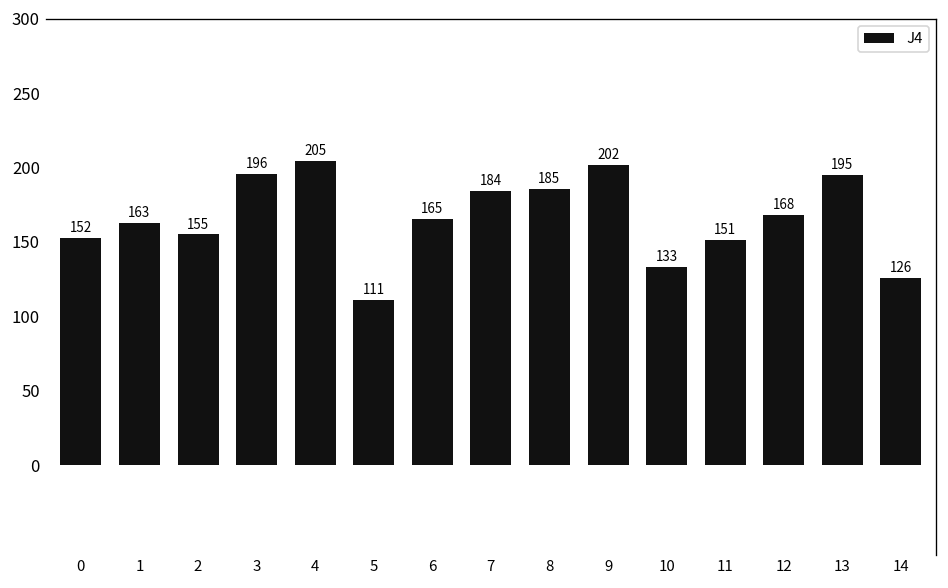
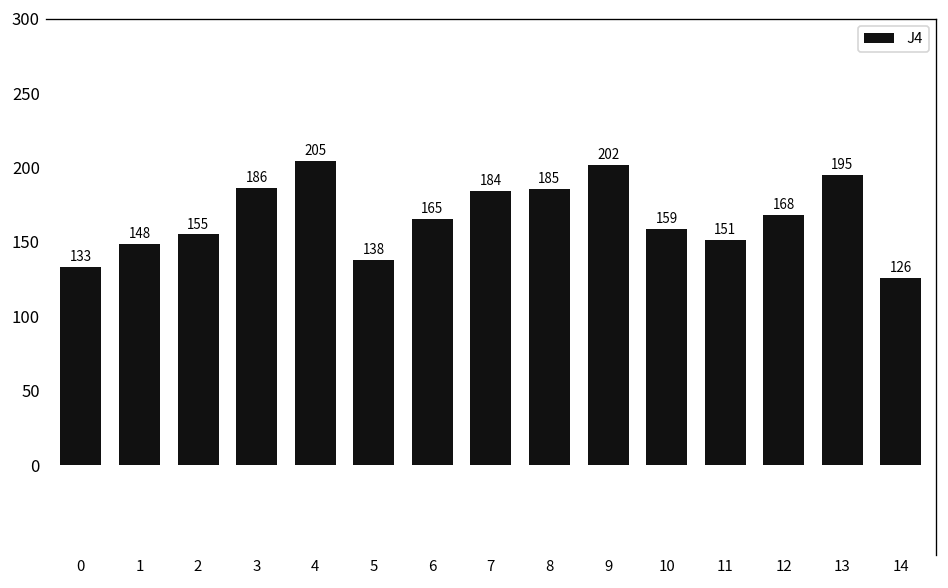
  {
-   "0": 152,
-   "1": 163,
+   "0": 133,
+   "1": 148,
    "2": 155,
-   "3": 196,
+   "3": 186,
    "4": 205,
-   "5": 111,
+   "5": 138,
    "6": 165,
    "7": 184,
    "8": 185,
    "9": 202,
-   "10": 133,
+   "10": 159,
    "11": 151,
    "12": 168,
    "13": 195,
    "14": 126
  }
